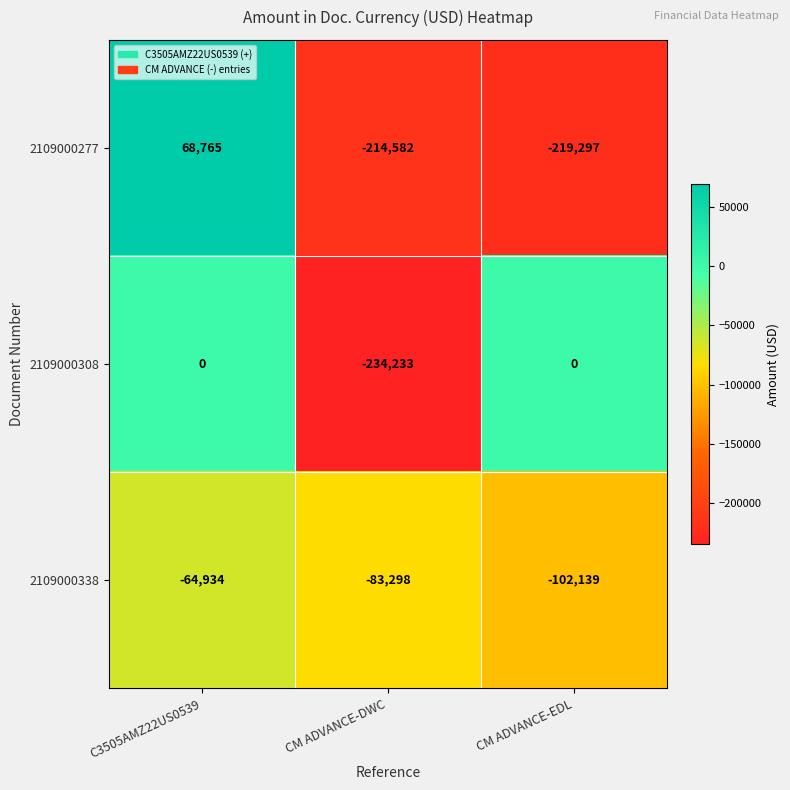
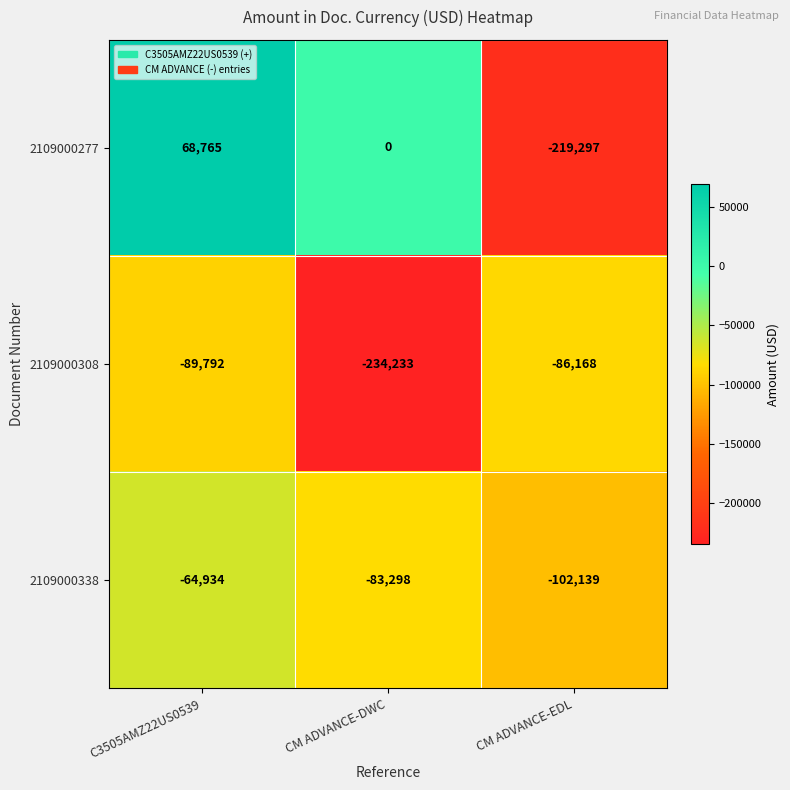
  {
    "2109000277": {
      "C3505AMZ22US0539": "68,765",
-     "CM ADVANCE-DWC": "-214,582",
+     "CM ADVANCE-DWC": "0",
      "CM ADVANCE-EDL": "-219,297"
    },
    "2109000308": {
-     "C3505AMZ22US0539": "0",
+     "C3505AMZ22US0539": "-89,792",
      "CM ADVANCE-DWC": "-234,233",
-     "CM ADVANCE-EDL": "0"
+     "CM ADVANCE-EDL": "-86,168"
    },
    "2109000338": {
      "C3505AMZ22US0539": "-64,934",
      "CM ADVANCE-DWC": "-83,298",
      "CM ADVANCE-EDL": "-102,139"
    }
  }
